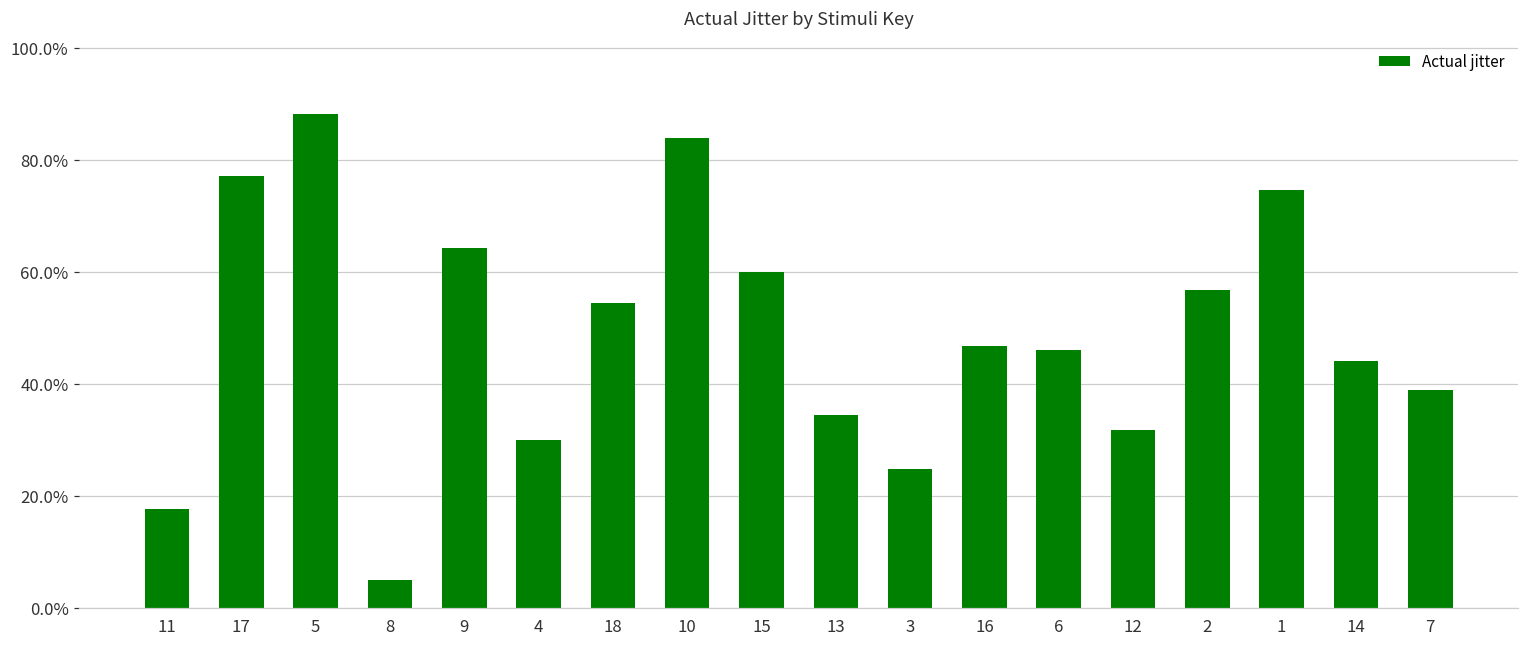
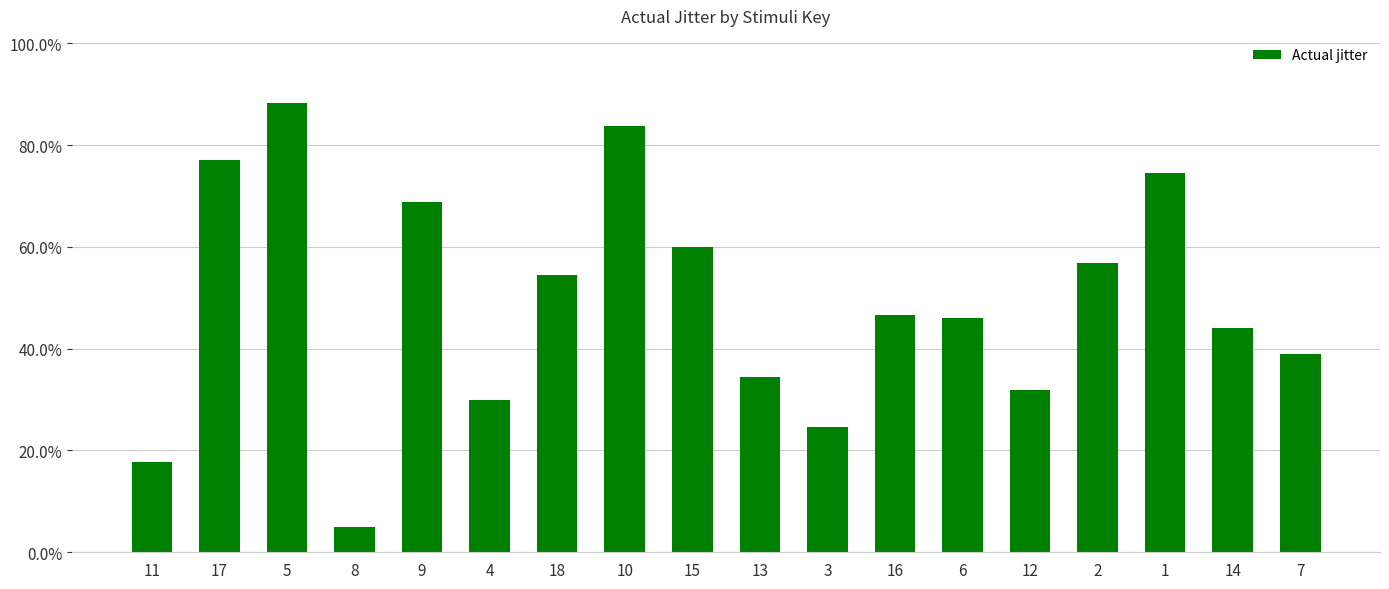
  {
    "11": "18%",
    "17": "77%",
    "5": "88%",
    "8": "5%",
-   "9": "64%",
+   "9": "69%",
    "4": "30%",
    "18": "54%",
    "10": "84%",
    "15": "60%",
    "13": "34%",
    "3": "25%",
    "16": "47%",
    "6": "46%",
    "12": "32%",
    "2": "57%",
    "1": "75%",
    "14": "44%",
    "7": "39%"
  }
